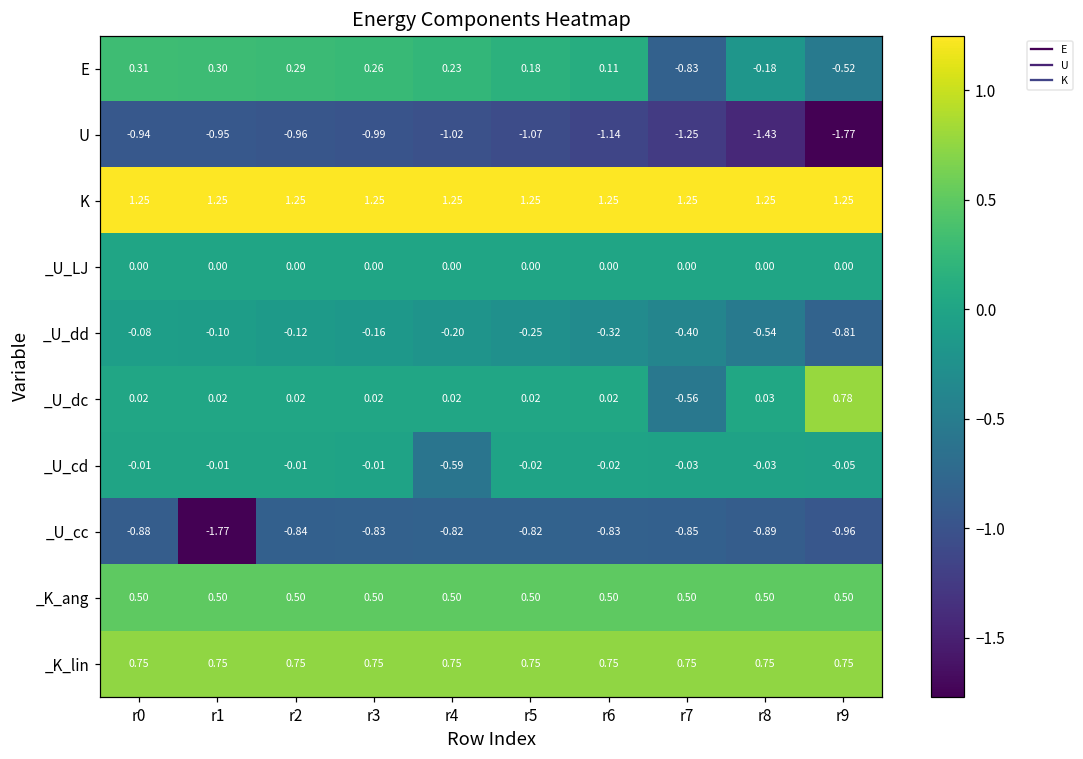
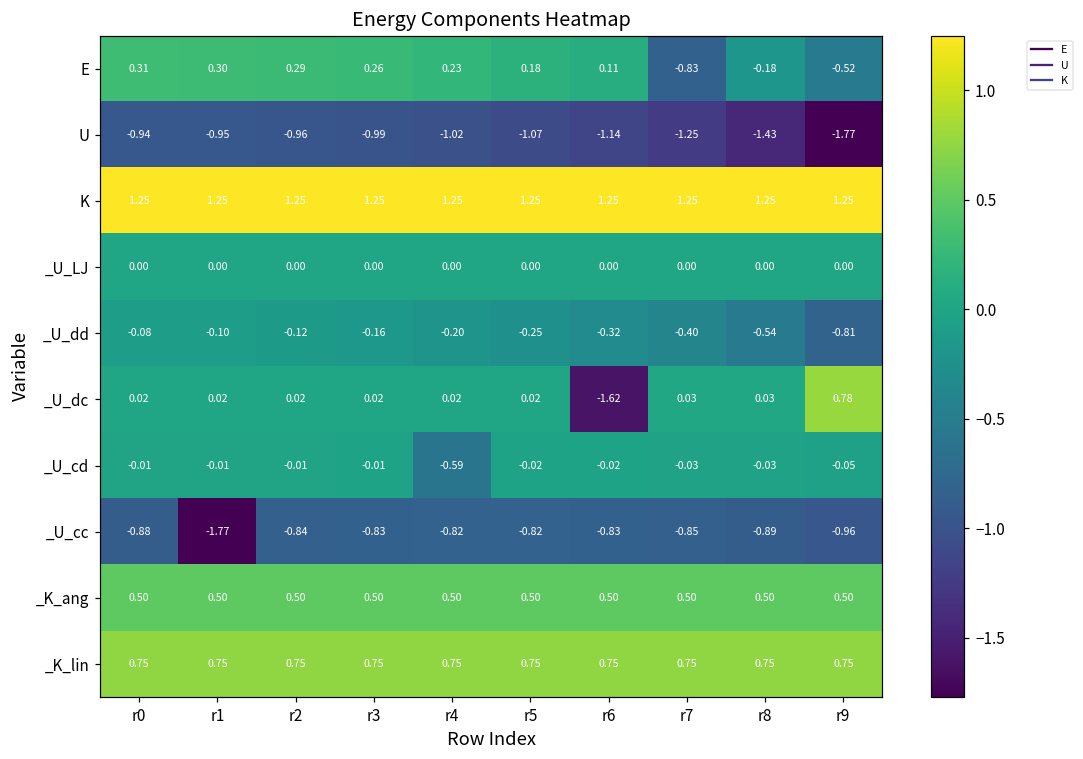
  {
    "E": {
      "r0": 0.31,
      "r1": 0.30,
      "r2": 0.29,
      "r3": 0.26,
      "r4": 0.23,
      "r5": 0.18,
      "r6": 0.11,
      "r7": -0.83,
      "r8": -0.18,
      "r9": -0.52
    },
    "U": {
      "r0": -0.94,
      "r1": -0.95,
      "r2": -0.96,
      "r3": -0.99,
      "r4": -1.02,
      "r5": -1.07,
      "r6": -1.14,
      "r7": -1.25,
      "r8": -1.43,
      "r9": -1.77
    },
    "K": {
      "r0": 1.25,
      "r1": 1.25,
      "r2": 1.25,
      "r3": 1.25,
      "r4": 1.25,
      "r5": 1.25,
      "r6": 1.25,
      "r7": 1.25,
      "r8": 1.25,
      "r9": 1.25
    },
    "_U_LJ": {
      "r0": 0.00,
      "r1": 0.00,
      "r2": 0.00,
      "r3": 0.00,
      "r4": 0.00,
      "r5": 0.00,
      "r6": 0.00,
      "r7": 0.00,
      "r8": 0.00,
      "r9": 0.00
    },
    "_U_dd": {
      "r0": -0.08,
      "r1": -0.10,
      "r2": -0.12,
      "r3": -0.16,
      "r4": -0.20,
      "r5": -0.25,
      "r6": -0.32,
      "r7": -0.40,
      "r8": -0.54,
      "r9": -0.81
    },
    "_U_dc": {
      "r0": 0.02,
      "r1": 0.02,
      "r2": 0.02,
      "r3": 0.02,
      "r4": 0.02,
      "r5": 0.02,
-     "r6": 0.02,
-     "r7": -0.56,
+     "r6": -1.62,
+     "r7": 0.03,
      "r8": 0.03,
      "r9": 0.78
    },
    "_U_cd": {
      "r0": -0.01,
      "r1": -0.01,
      "r2": -0.01,
      "r3": -0.01,
      "r4": -0.59,
      "r5": -0.02,
      "r6": -0.02,
      "r7": -0.03,
      "r8": -0.03,
      "r9": -0.05
    },
    "_U_cc": {
      "r0": -0.88,
      "r1": -1.77,
      "r2": -0.84,
      "r3": -0.83,
      "r4": -0.82,
      "r5": -0.82,
      "r6": -0.83,
      "r7": -0.85,
      "r8": -0.89,
      "r9": -0.96
    },
    "_K_ang": {
      "r0": 0.50,
      "r1": 0.50,
      "r2": 0.50,
      "r3": 0.50,
      "r4": 0.50,
      "r5": 0.50,
      "r6": 0.50,
      "r7": 0.50,
      "r8": 0.50,
      "r9": 0.50
    },
    "_K_lin": {
      "r0": 0.75,
      "r1": 0.75,
      "r2": 0.75,
      "r3": 0.75,
      "r4": 0.75,
      "r5": 0.75,
      "r6": 0.75,
      "r7": 0.75,
      "r8": 0.75,
      "r9": 0.75
    }
  }
